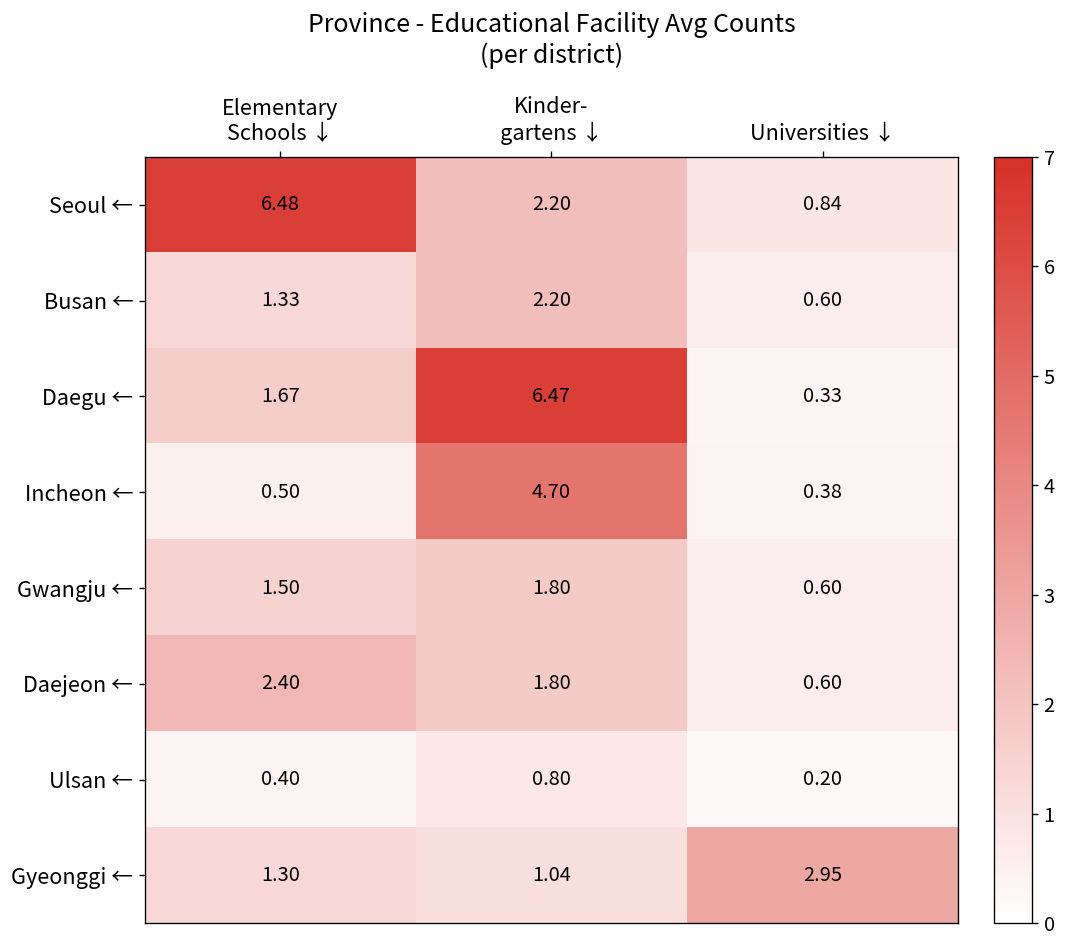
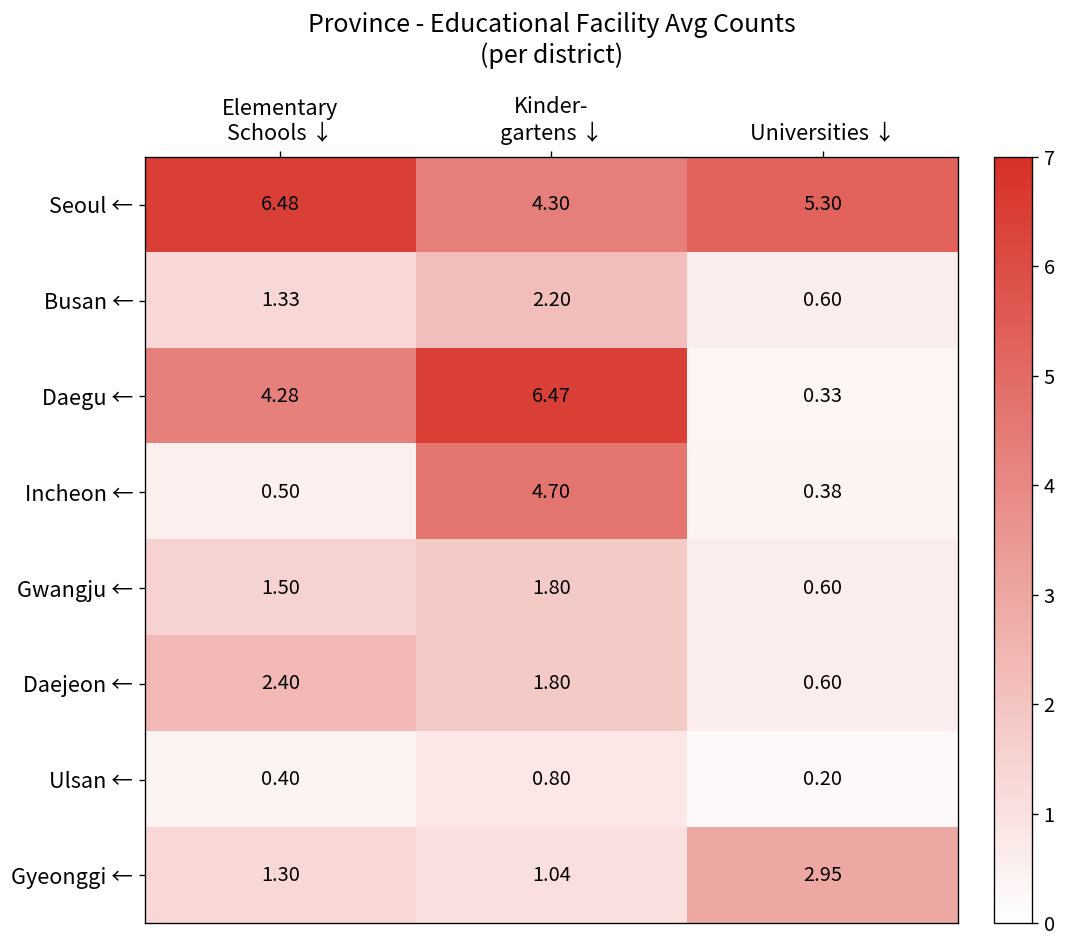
  {
    "Seoul ←": {
      "Elementary Schools ↓": 6.48,
-     "Kinder- gartens ↓": 2.20,
-     "Universities ↓": 0.84
+     "Kinder- gartens ↓": 4.30,
+     "Universities ↓": 5.30
    },
    "Busan ←": {
      "Elementary Schools ↓": 1.33,
      "Kinder- gartens ↓": 2.20,
      "Universities ↓": 0.60
    },
    "Daegu ←": {
-     "Elementary Schools ↓": 1.67,
+     "Elementary Schools ↓": 4.28,
      "Kinder- gartens ↓": 6.47,
      "Universities ↓": 0.33
    },
    "Incheon ←": {
      "Elementary Schools ↓": 0.50,
      "Kinder- gartens ↓": 4.70,
      "Universities ↓": 0.38
    },
    "Gwangju ←": {
      "Elementary Schools ↓": 1.50,
      "Kinder- gartens ↓": 1.80,
      "Universities ↓": 0.60
    },
    "Daejeon ←": {
      "Elementary Schools ↓": 2.40,
      "Kinder- gartens ↓": 1.80,
      "Universities ↓": 0.60
    },
    "Ulsan ←": {
      "Elementary Schools ↓": 0.40,
      "Kinder- gartens ↓": 0.80,
      "Universities ↓": 0.20
    },
    "Gyeonggi ←": {
      "Elementary Schools ↓": 1.30,
      "Kinder- gartens ↓": 1.04,
      "Universities ↓": 2.95
    }
  }
